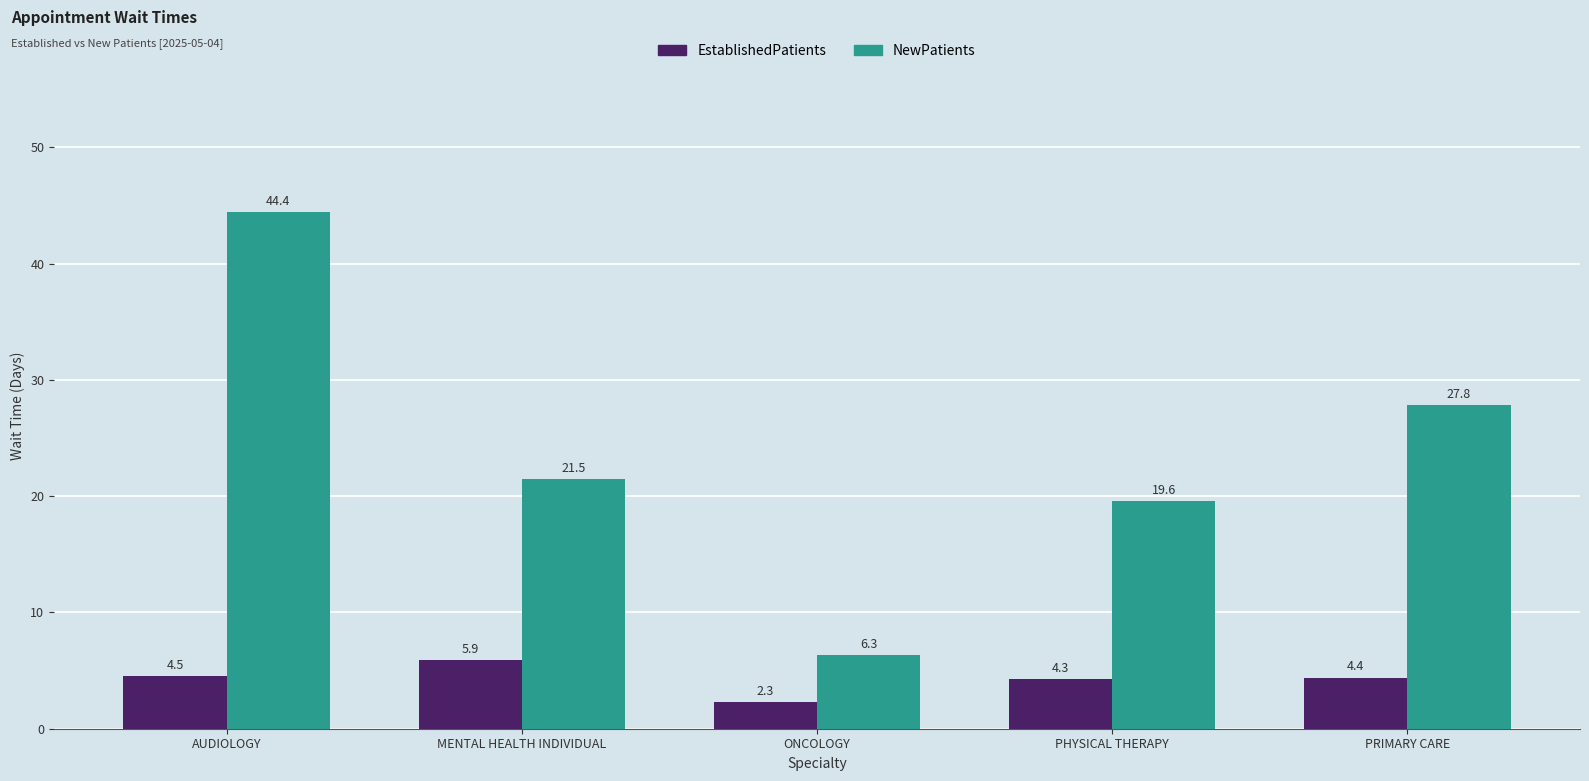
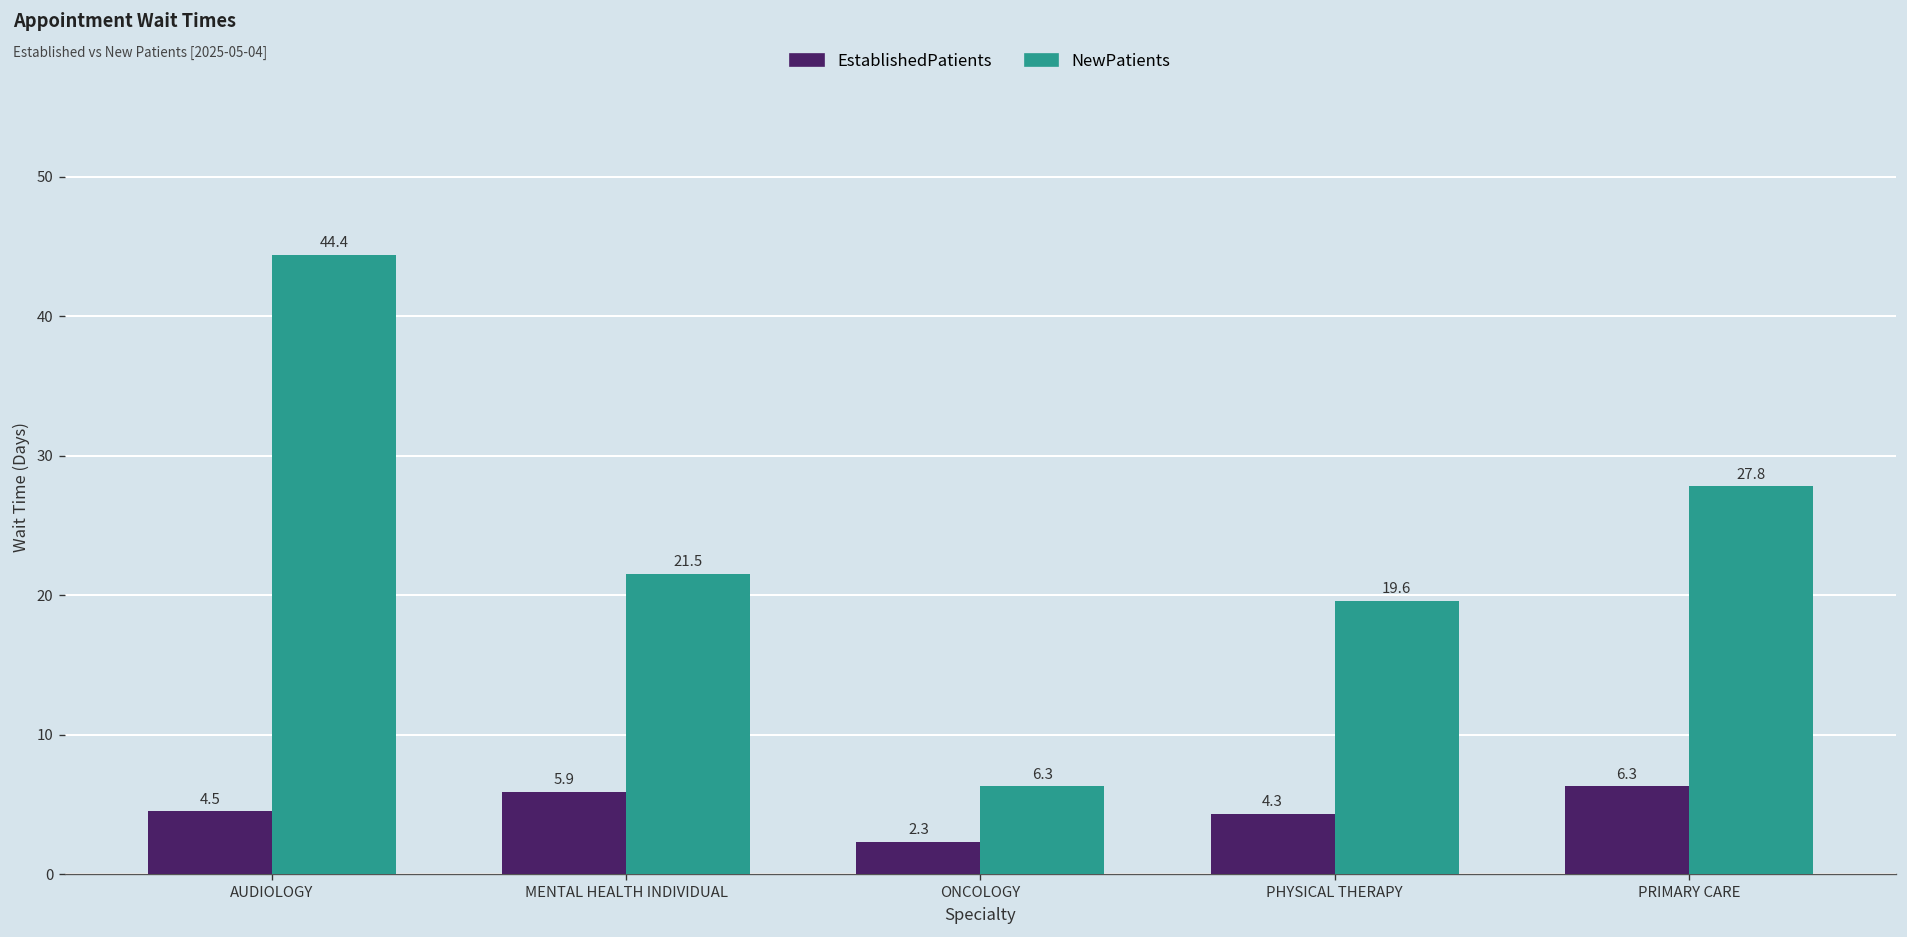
  {
    "EstablishedPatients": {
      "AUDIOLOGY": 4.5,
      "MENTAL HEALTH INDIVIDUAL": 5.9,
      "ONCOLOGY": 2.3,
      "PHYSICAL THERAPY": 4.3,
-     "PRIMARY CARE": 4.4
+     "PRIMARY CARE": 6.3
    },
    "NewPatients": {
      "AUDIOLOGY": 44.4,
      "MENTAL HEALTH INDIVIDUAL": 21.5,
      "ONCOLOGY": 6.3,
      "PHYSICAL THERAPY": 19.6,
      "PRIMARY CARE": 27.8
    }
  }
